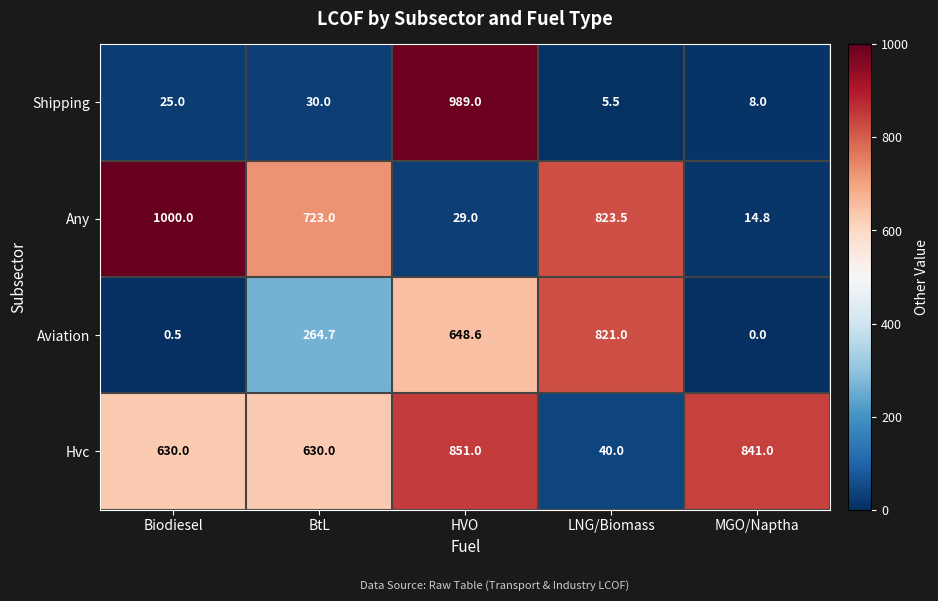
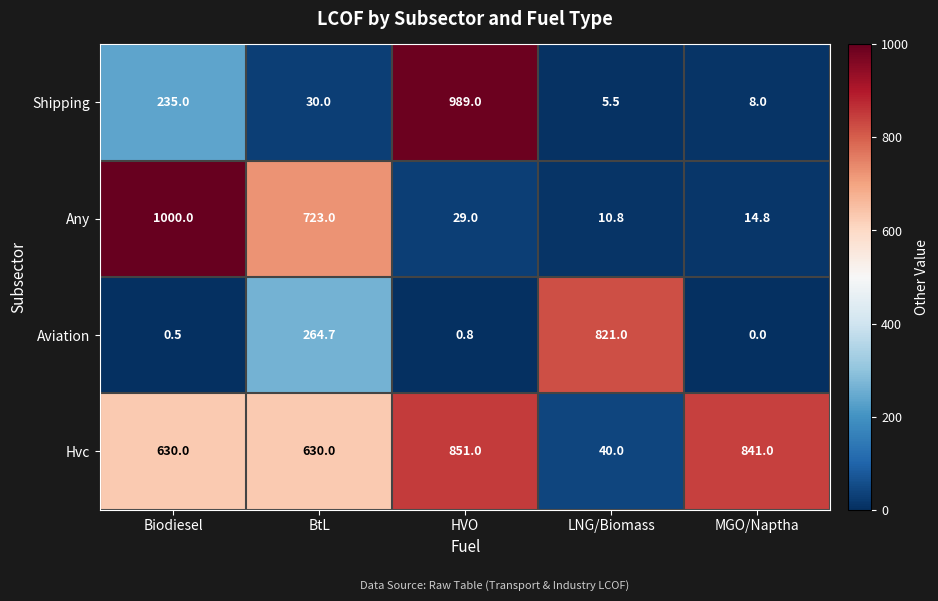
  {
    "Shipping": {
-     "Biodiesel": 25.0,
+     "Biodiesel": 235.0,
      "BtL": 30.0,
      "HVO": 989.0,
      "LNG/Biomass": 5.5,
      "MGO/Naptha": 8.0
    },
    "Any": {
      "Biodiesel": 1000.0,
      "BtL": 723.0,
      "HVO": 29.0,
-     "LNG/Biomass": 823.5,
+     "LNG/Biomass": 10.8,
      "MGO/Naptha": 14.8
    },
    "Aviation": {
      "Biodiesel": 0.5,
      "BtL": 264.7,
-     "HVO": 648.6,
+     "HVO": 0.8,
      "LNG/Biomass": 821.0,
      "MGO/Naptha": 0.0
    },
    "Hvc": {
      "Biodiesel": 630.0,
      "BtL": 630.0,
      "HVO": 851.0,
      "LNG/Biomass": 40.0,
      "MGO/Naptha": 841.0
    }
  }
